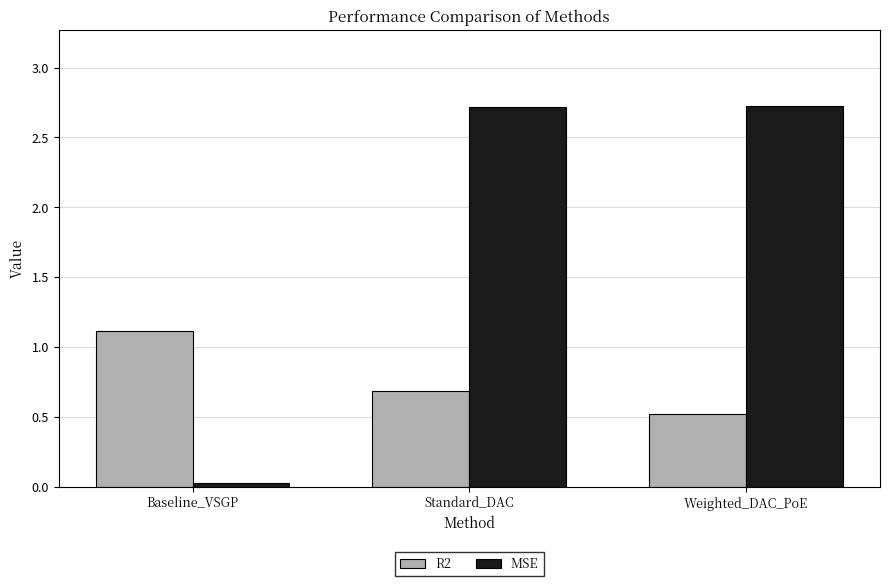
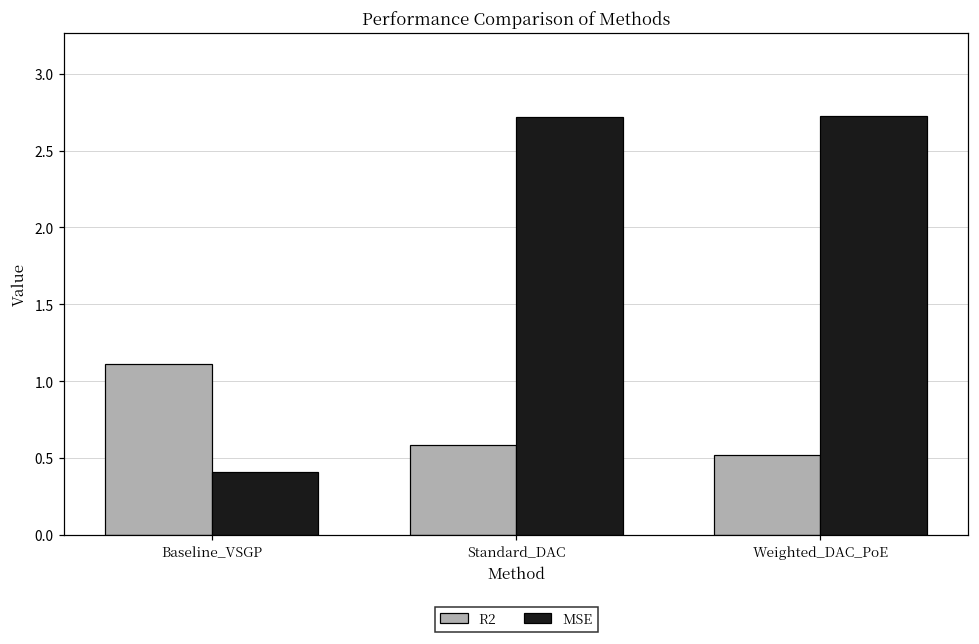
  {
    "R2": {
      "Baseline_VSGP": 1.11,
-     "Standard_DAC": 0.69,
+     "Standard_DAC": 0.59,
      "Weighted_DAC_PoE": 0.52
    },
    "MSE": {
-     "Baseline_VSGP": 0.02,
+     "Baseline_VSGP": 0.41,
      "Standard_DAC": 2.72,
      "Weighted_DAC_PoE": 2.72
    }
  }
